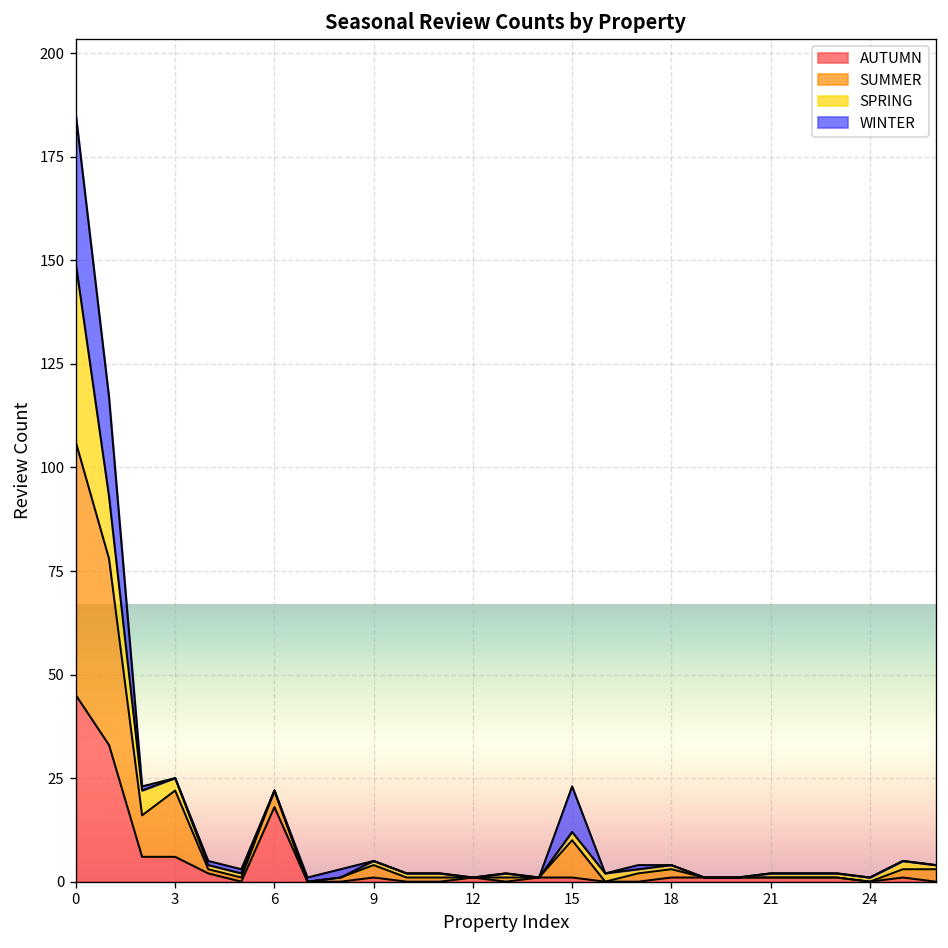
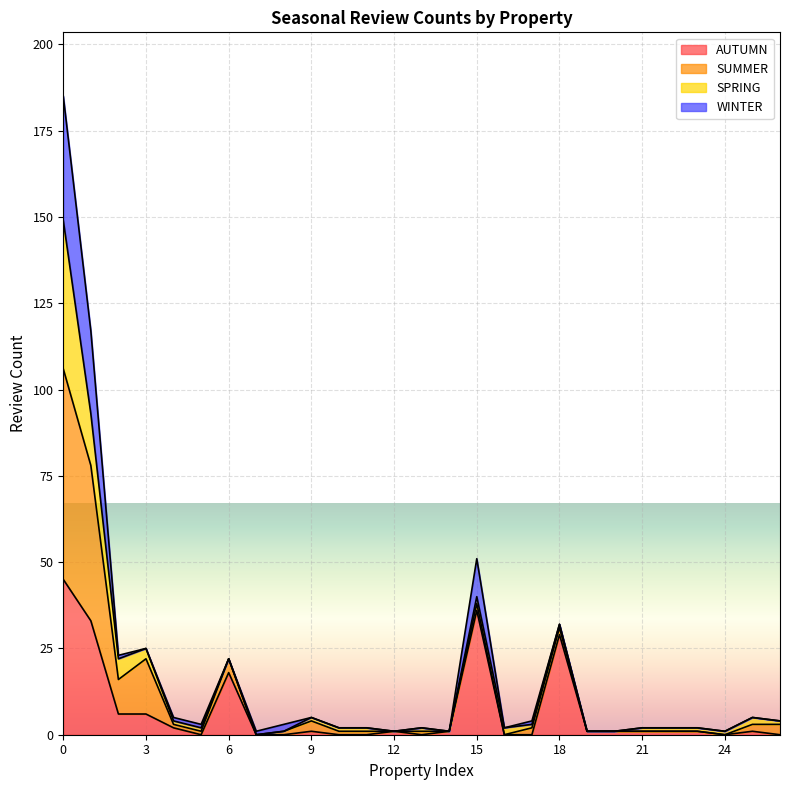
  {
    "AUTUMN": {
      "0": 45,
      "3": 6,
      "6": 18,
      "9": 1,
-     "15": 1,
-     "18": 1
+     "15": 36,
+     "18": 29
    },
    "SUMMER": {
      "0": 61,
      "3": 16,
      "9": 3,
-     "15": 9,
+     "15": 2,
      "18": 2
    },
    "SPRING": {
      "0": 43,
      "15": 2
    },
    "WINTER": {
      "0": 36,
      "15": 11
    }
  }
